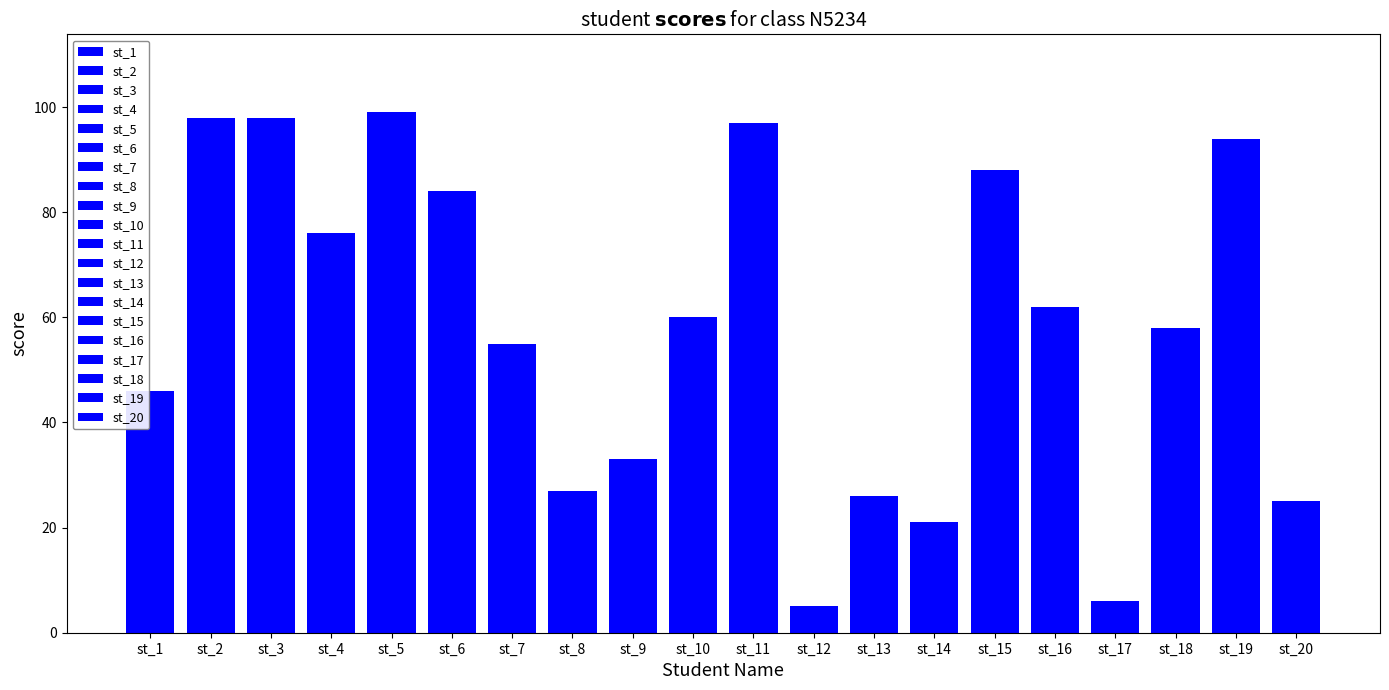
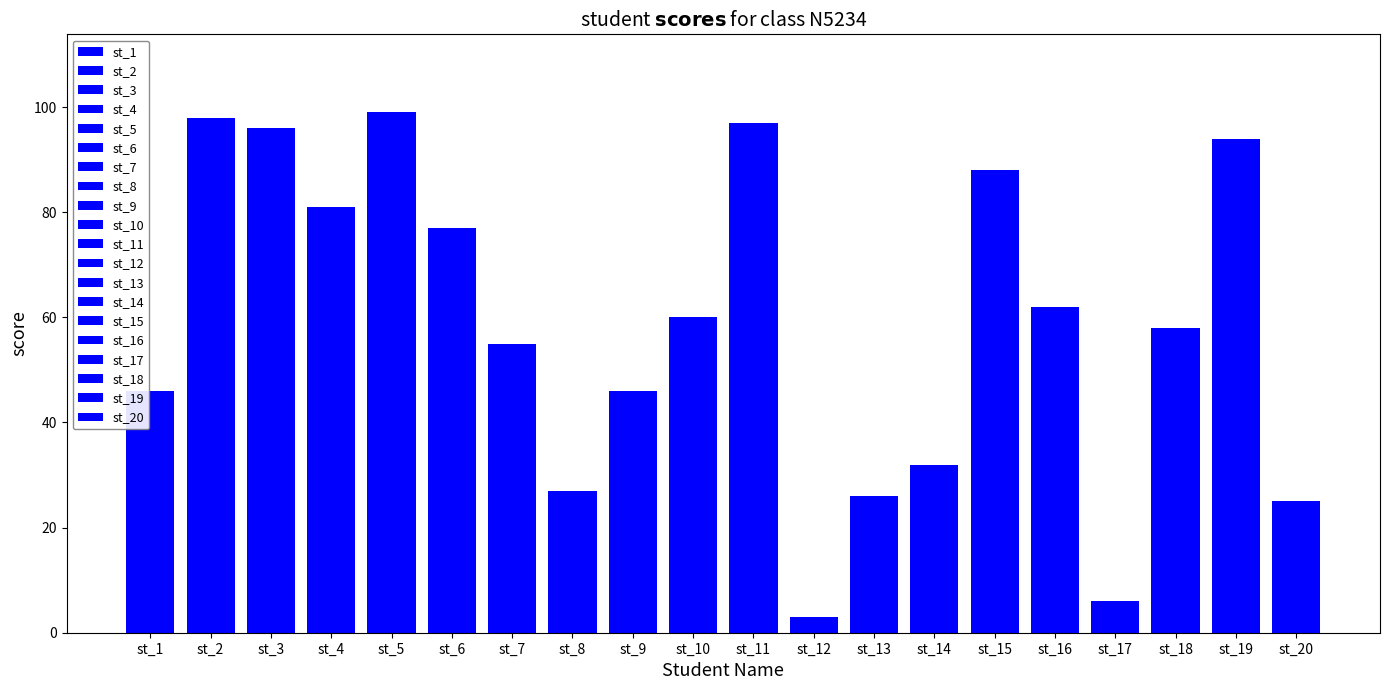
  {
    "st_1": 46,
    "st_2": 98,
-   "st_3": 98,
-   "st_4": 76,
+   "st_3": 96,
+   "st_4": 81,
    "st_5": 99,
-   "st_6": 84,
+   "st_6": 77,
    "st_7": 55,
    "st_8": 27,
-   "st_9": 33,
+   "st_9": 46,
    "st_10": 60,
    "st_11": 97,
-   "st_12": 5,
+   "st_12": 3,
    "st_13": 26,
-   "st_14": 21,
+   "st_14": 32,
    "st_15": 88,
    "st_16": 62,
    "st_17": 6,
    "st_18": 58,
    "st_19": 94,
    "st_20": 25
  }
